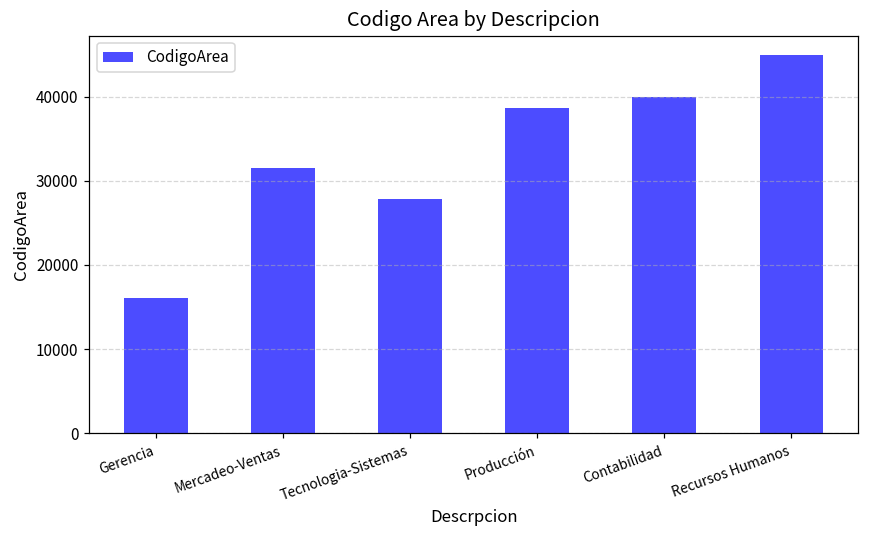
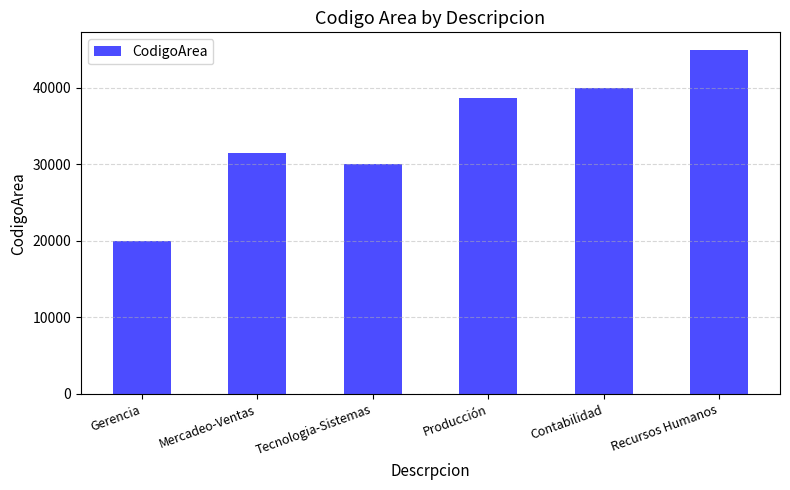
  {
-   "Gerencia": 16000,
+   "Gerencia": 20000,
    "Mercadeo-Ventas": 32000,
-   "Tecnologia-Sistemas": 28000,
+   "Tecnologia-Sistemas": 30000,
    "Producción": 39000,
    "Contabilidad": 40000,
    "Recursos Humanos": 45000
  }
